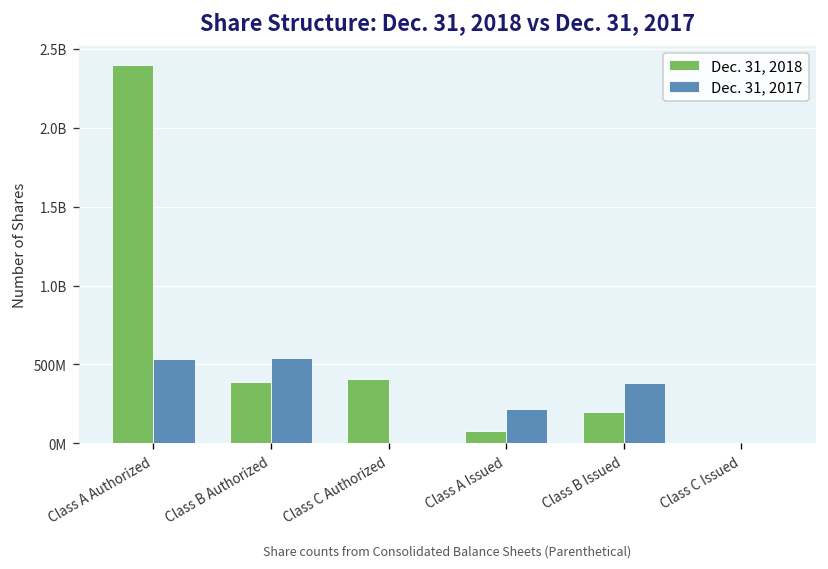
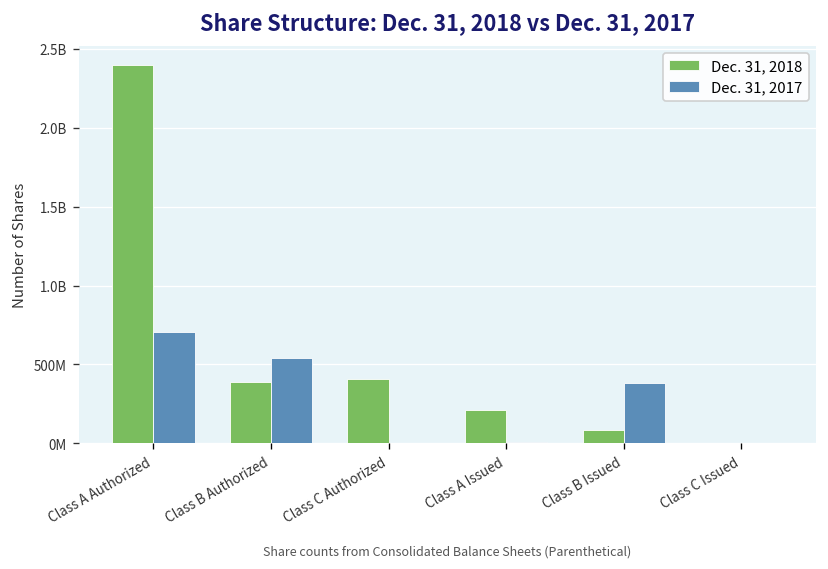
  {
    "Dec. 31, 2018": {
      "Class A Authorized": 2400000000,
      "Class B Authorized": 390000000,
      "Class C Authorized": 410000000,
-     "Class A Issued": 80000000,
-     "Class B Issued": 200000000,
+     "Class A Issued": 210000000,
+     "Class B Issued": 80000000,
      "Class C Issued": 0
    },
    "Dec. 31, 2017": {
-     "Class A Authorized": 530000000,
+     "Class A Authorized": 710000000,
      "Class B Authorized": 540000000,
      "Class C Authorized": 0,
-     "Class A Issued": 220000000,
+     "Class A Issued": 10000000,
      "Class B Issued": 380000000,
      "Class C Issued": 0
    }
  }
